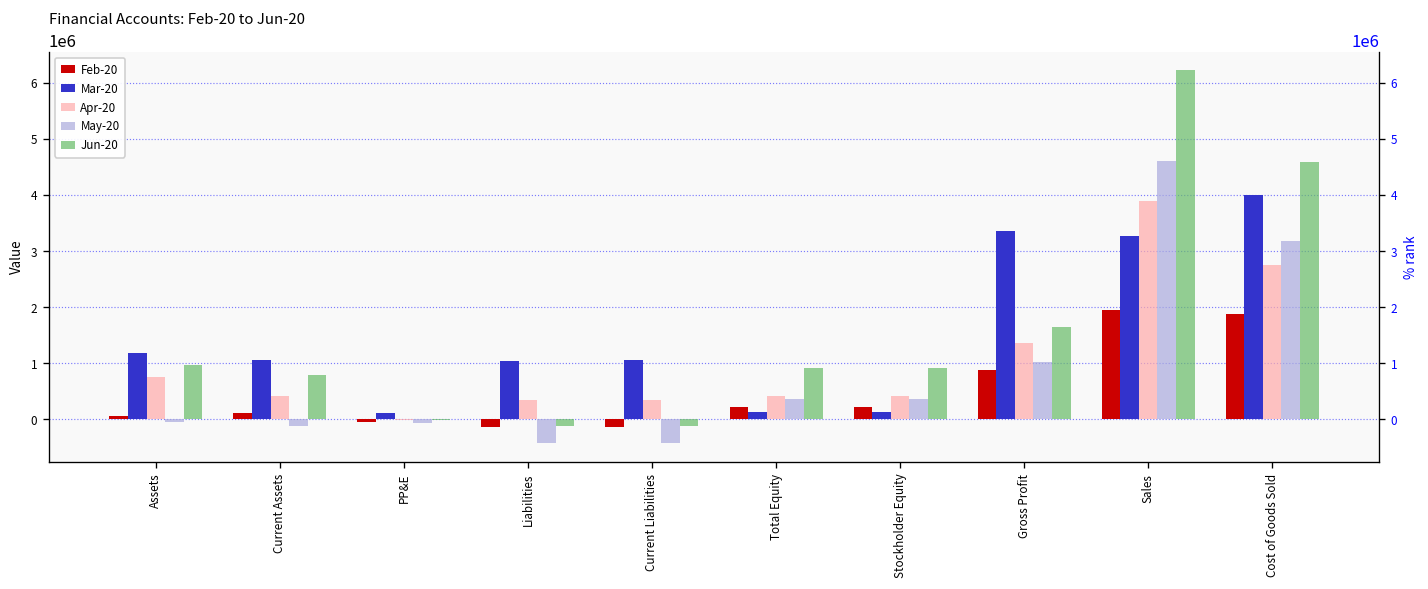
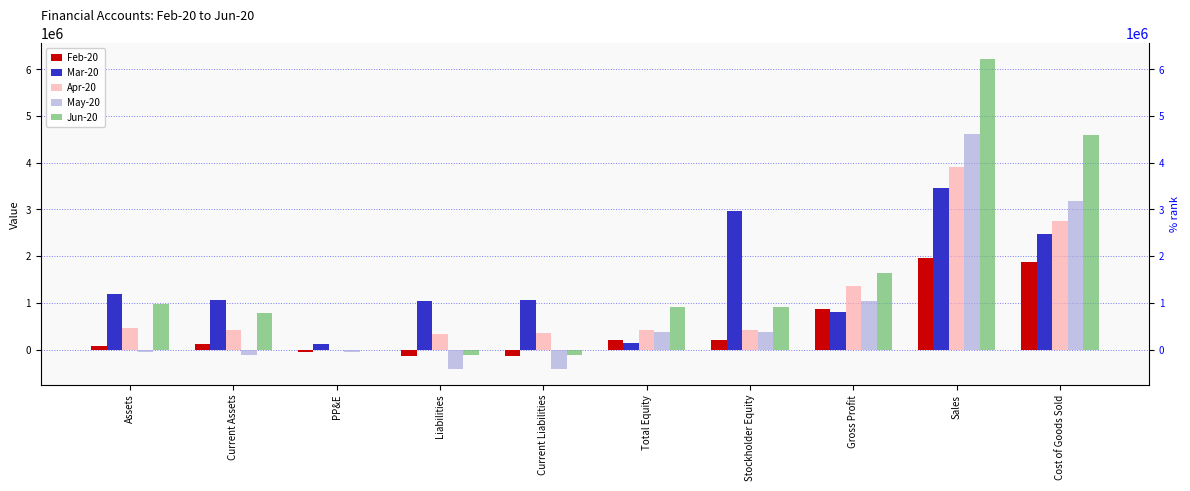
  {
    "Feb-20": {
      "Assets": 100000,
      "Current Assets": 100000,
      "Liabilities": -100000,
      "Current Liabilities": -100000,
      "Total Equity": 200000,
      "Stockholder Equity": 200000,
      "Gross Profit": 900000,
      "Sales": 2000000,
      "Cost of Goods Sold": 1900000
    },
    "Mar-20": {
      "Assets": 1200000,
      "Current Assets": 1100000,
      "PP&E": 100000,
      "Liabilities": 1000000,
      "Current Liabilities": 1100000,
      "Total Equity": 100000,
-     "Stockholder Equity": 100000,
-     "Gross Profit": 3400000,
-     "Sales": 3300000,
-     "Cost of Goods Sold": 4000000
+     "Stockholder Equity": 3000000,
+     "Gross Profit": 800000,
+     "Sales": 3500000,
+     "Cost of Goods Sold": 2500000
    },
    "Apr-20": {
-     "Assets": 800000,
+     "Assets": 500000,
      "Current Assets": 400000,
      "Liabilities": 300000,
      "Current Liabilities": 300000,
      "Total Equity": 400000,
      "Stockholder Equity": 400000,
      "Gross Profit": 1400000,
      "Sales": 3900000,
      "Cost of Goods Sold": 2700000
    },
    "May-20": {
      "Assets": -100000,
      "Current Assets": -100000,
      "PP&E": -100000,
      "Liabilities": -400000,
      "Current Liabilities": -400000,
      "Total Equity": 400000,
      "Stockholder Equity": 400000,
      "Gross Profit": 1000000,
      "Sales": 4600000,
      "Cost of Goods Sold": 3200000
    },
    "Jun-20": {
      "Assets": 1000000,
      "Current Assets": 800000,
      "Liabilities": -100000,
      "Current Liabilities": -100000,
      "Total Equity": 900000,
      "Stockholder Equity": 900000,
      "Gross Profit": 1600000,
      "Sales": 6200000,
      "Cost of Goods Sold": 4600000
    }
  }
